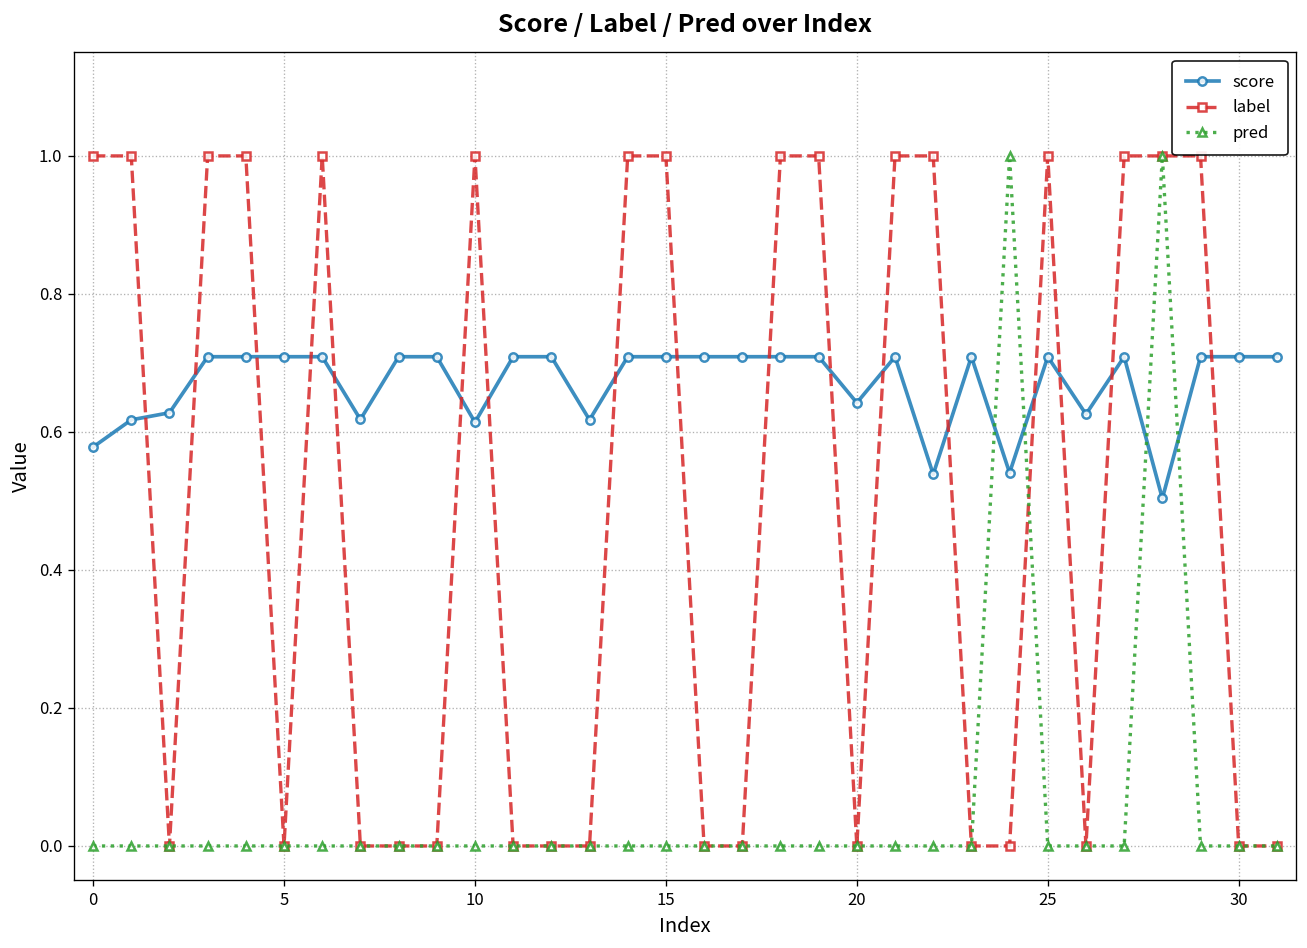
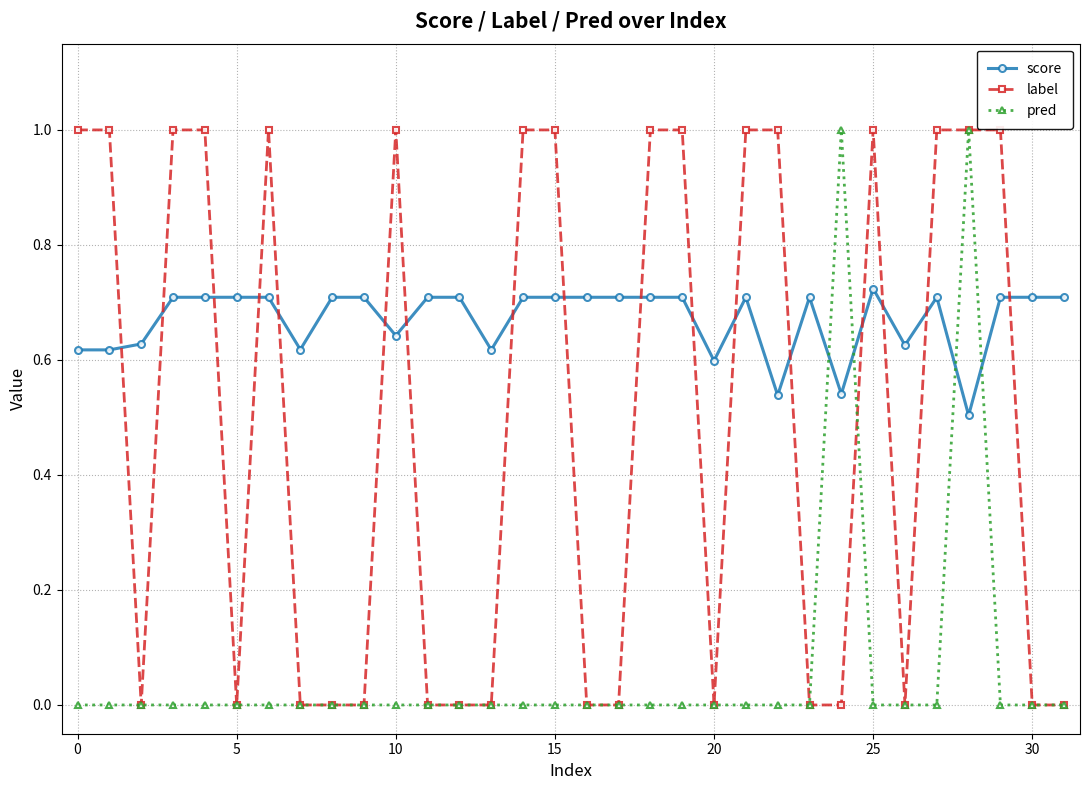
  {
    "score": {
-     "0": 0.58,
+     "0": 0.62,
      "5": 0.71,
-     "10": 0.61,
+     "10": 0.64,
      "15": 0.71,
-     "20": 0.64,
-     "25": 0.71,
+     "20": 0.60,
+     "25": 0.72,
      "30": 0.71
    },
    "label": {
      "0": 1.00,
      "10": 1.00,
      "15": 1.00,
      "25": 1.00
    },
    "pred": {
      "0": 0.00,
      "10": 0.00,
      "15": 0.00,
      "25": 0.00
    }
  }
